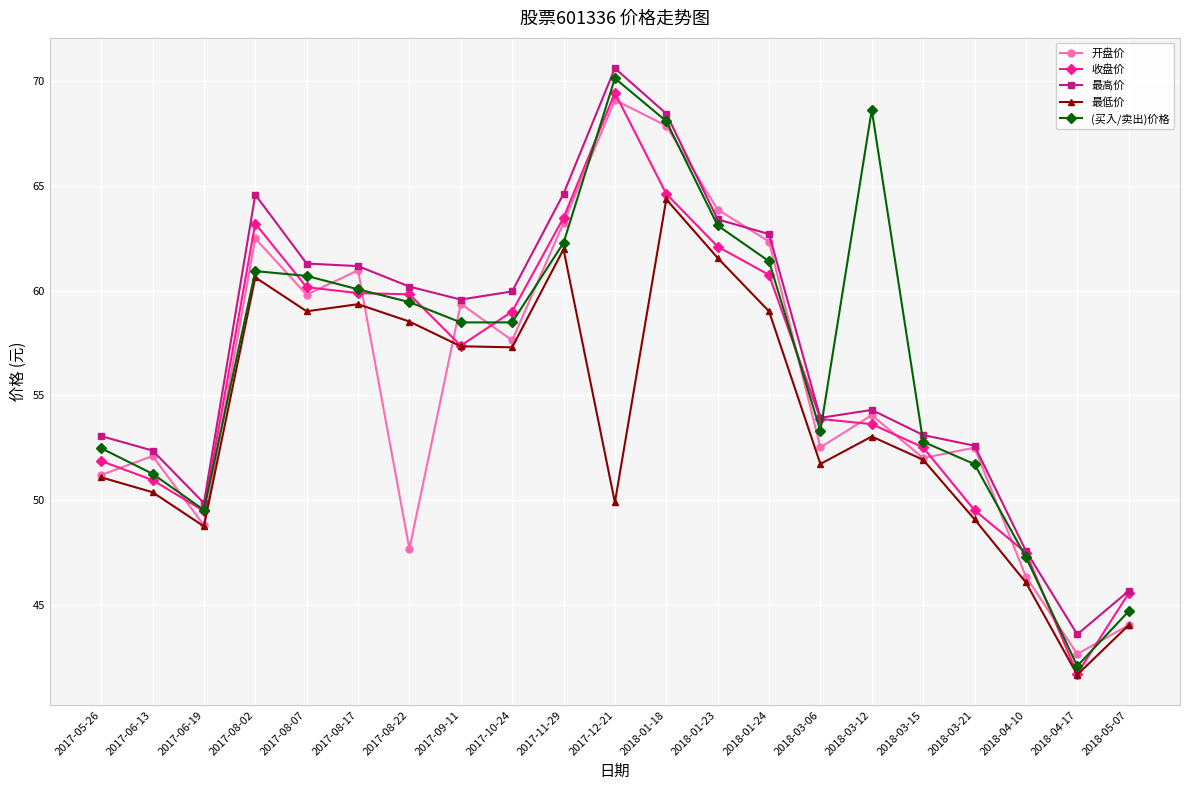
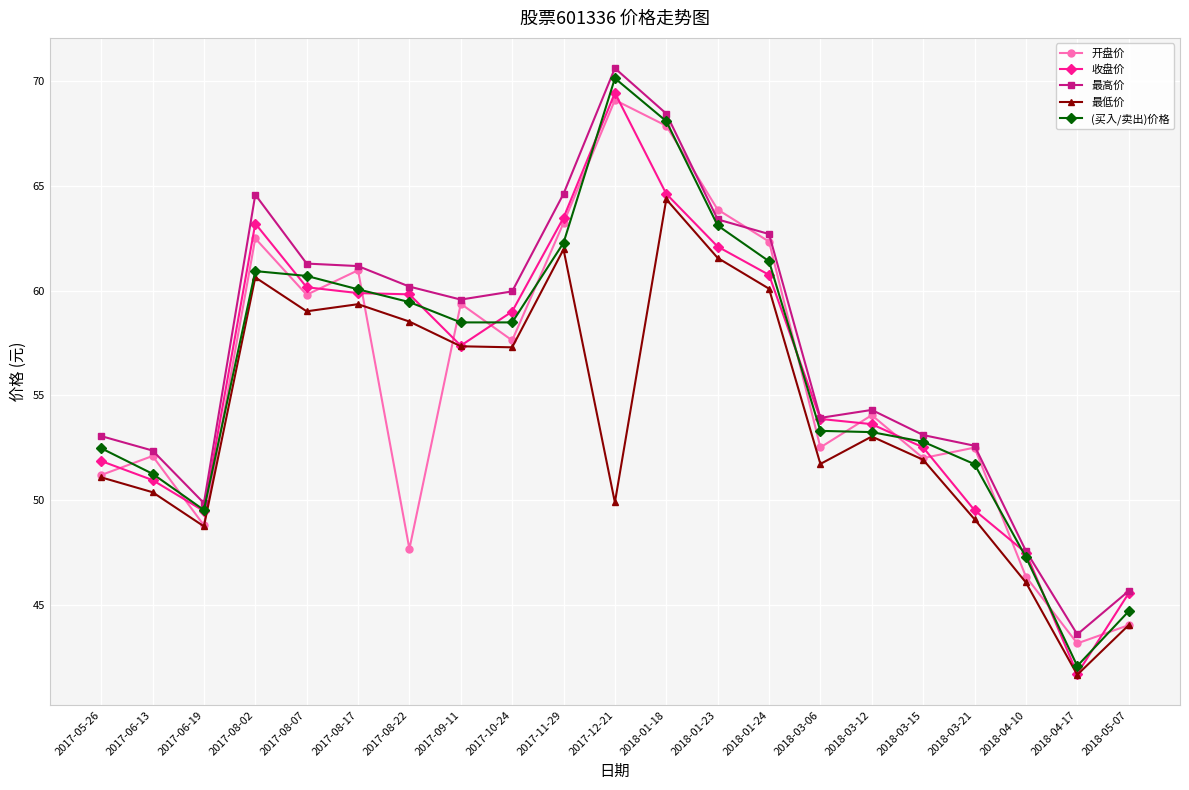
  {
    "开盘价": {
      "2017-06-13": 52.1,
      "2017-08-02": 62.5,
      "2017-08-07": 59.8,
      "2017-08-17": 61.0,
      "2017-08-22": 47.7,
      "2017-09-11": 59.4,
      "2017-10-24": 57.6,
      "2017-11-29": 63.2,
      "2017-12-21": 69.1,
      "2018-01-18": 67.9,
      "2018-01-23": 63.9,
      "2018-01-24": 62.3,
      "2018-03-06": 52.5,
      "2018-03-12": 54.1,
      "2018-04-10": 46.3,
-     "2018-04-17": 42.6
+     "2018-04-17": 43.2
    },
    "最低价": {
      "2017-06-13": 50.4,
      "2017-08-02": 60.6,
      "2017-08-07": 59.0,
      "2017-08-17": 59.4,
      "2017-08-22": 58.5,
      "2017-10-24": 57.3,
      "2017-11-29": 62.0,
      "2017-12-21": 49.9,
      "2018-01-18": 64.4,
      "2018-01-23": 61.6,
-     "2018-01-24": 59.0,
+     "2018-01-24": 60.1,
      "2018-03-06": 51.7,
      "2018-03-12": 53.0,
      "2018-03-21": 49.1,
      "2018-04-10": 46.1
    },
    "(买入/卖出)价格": {
      "2017-05-26": 52.5,
      "2017-06-13": 51.3,
      "2017-08-02": 60.9,
      "2017-08-07": 60.7,
      "2017-08-17": 60.1,
      "2017-08-22": 59.5,
      "2017-09-11": 58.5,
      "2017-10-24": 58.5,
      "2017-11-29": 62.3,
      "2017-12-21": 70.1,
      "2018-01-18": 68.1,
      "2018-01-23": 63.1,
      "2018-01-24": 61.4,
      "2018-03-06": 53.3,
-     "2018-03-12": 68.6,
+     "2018-03-12": 53.2,
      "2018-03-15": 52.8,
      "2018-03-21": 51.7,
      "2018-04-10": 47.3,
      "2018-04-17": 42.1,
      "2018-05-07": 44.7
    }
  }
